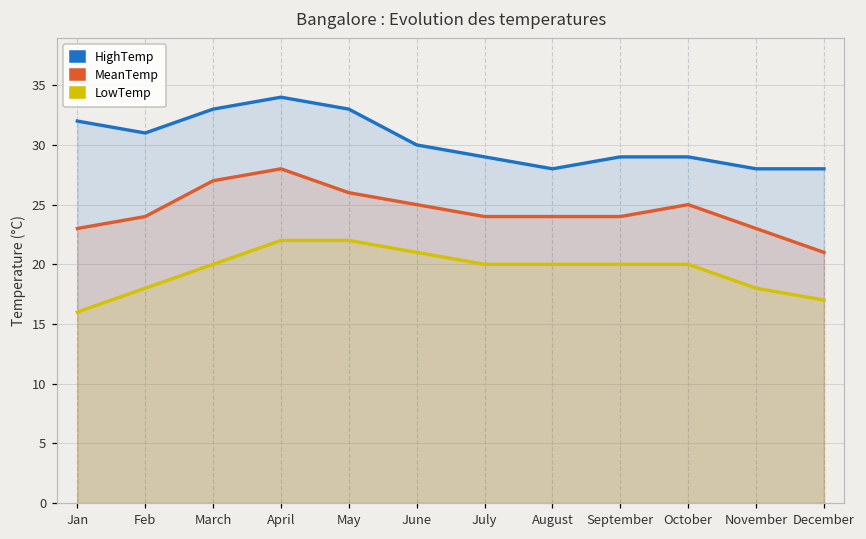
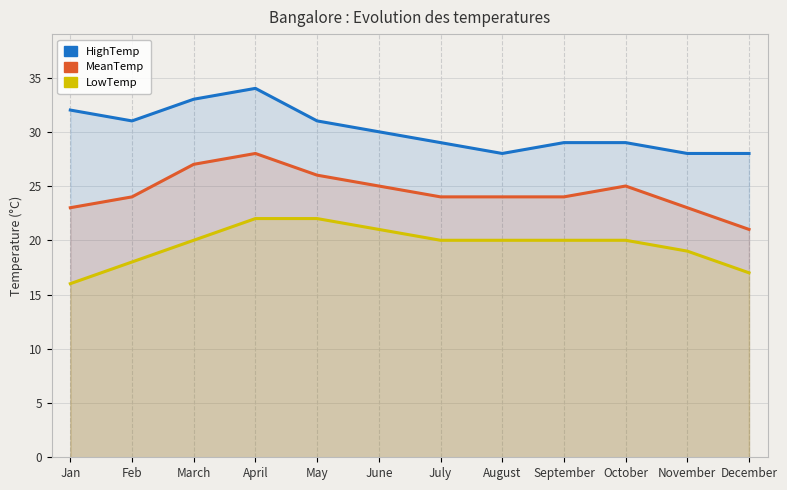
  {
    "HighTemp": {
      "Jan": 32,
      "Feb": 31,
      "March": 33,
      "April": 34,
-     "May": 33,
+     "May": 31,
      "June": 30,
      "July": 29,
      "August": 28,
      "September": 29,
      "October": 29,
      "November": 28,
      "December": 28
    },
    "MeanTemp": {
      "Jan": 23,
      "Feb": 24,
      "March": 27,
      "April": 28,
      "May": 26,
      "June": 25,
      "July": 24,
      "August": 24,
      "September": 24,
      "October": 25,
      "November": 23,
      "December": 21
    },
    "LowTemp": {
      "Jan": 16,
      "Feb": 18,
      "March": 20,
      "April": 22,
      "May": 22,
      "June": 21,
      "July": 20,
      "August": 20,
      "September": 20,
      "October": 20,
-     "November": 18,
+     "November": 19,
      "December": 17
    }
  }
